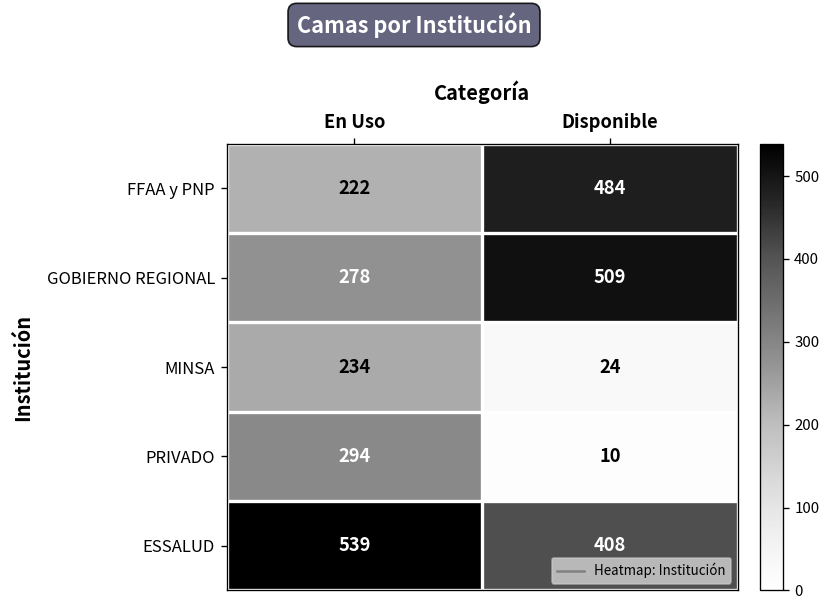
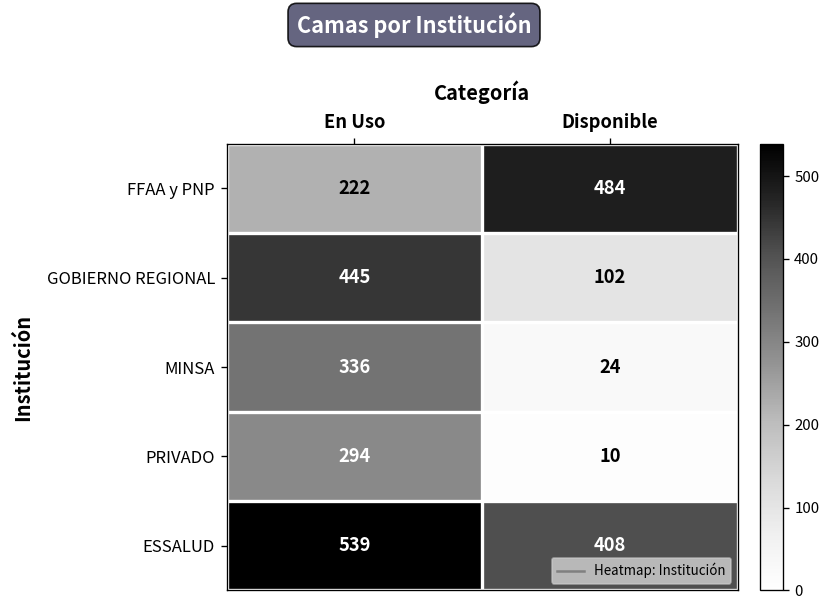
  {
    "FFAA y PNP": {
      "En Uso": 222,
      "Disponible": 484
    },
    "GOBIERNO REGIONAL": {
-     "En Uso": 278,
-     "Disponible": 509
+     "En Uso": 445,
+     "Disponible": 102
    },
    "MINSA": {
-     "En Uso": 234,
+     "En Uso": 336,
      "Disponible": 24
    },
    "PRIVADO": {
      "En Uso": 294,
      "Disponible": 10
    },
    "ESSALUD": {
      "En Uso": 539,
      "Disponible": 408
    }
  }
